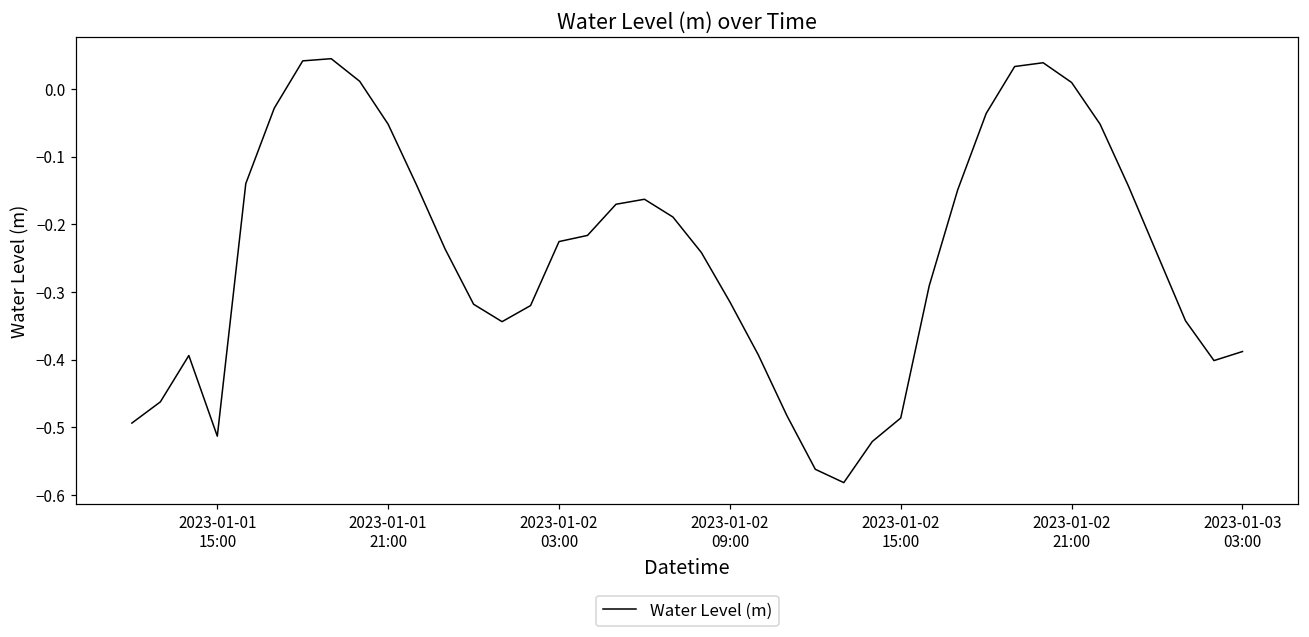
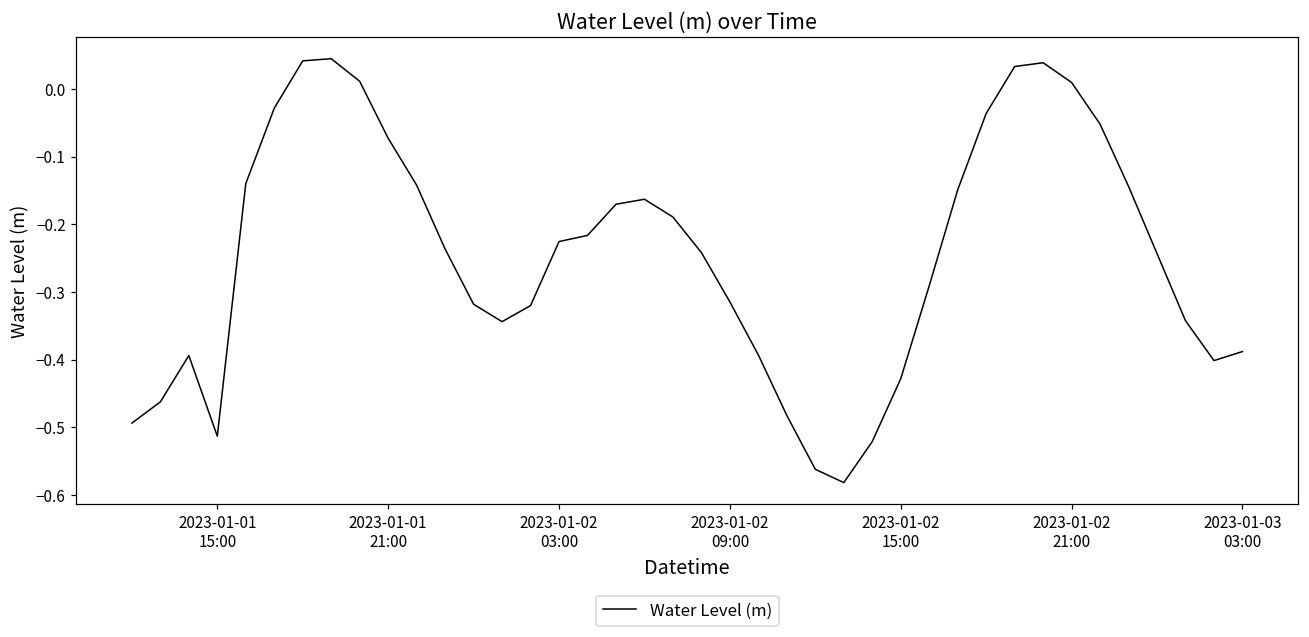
  {
    "2023-01-01 15:00": -0.51,
-   "2023-01-01 21:00": -0.05,
+   "2023-01-01 21:00": -0.07,
    "2023-01-02 03:00": -0.23,
    "2023-01-02 09:00": -0.31,
-   "2023-01-02 15:00": -0.49,
+   "2023-01-02 15:00": -0.43,
    "2023-01-02 21:00": 0.01,
    "2023-01-03 03:00": -0.39
  }
